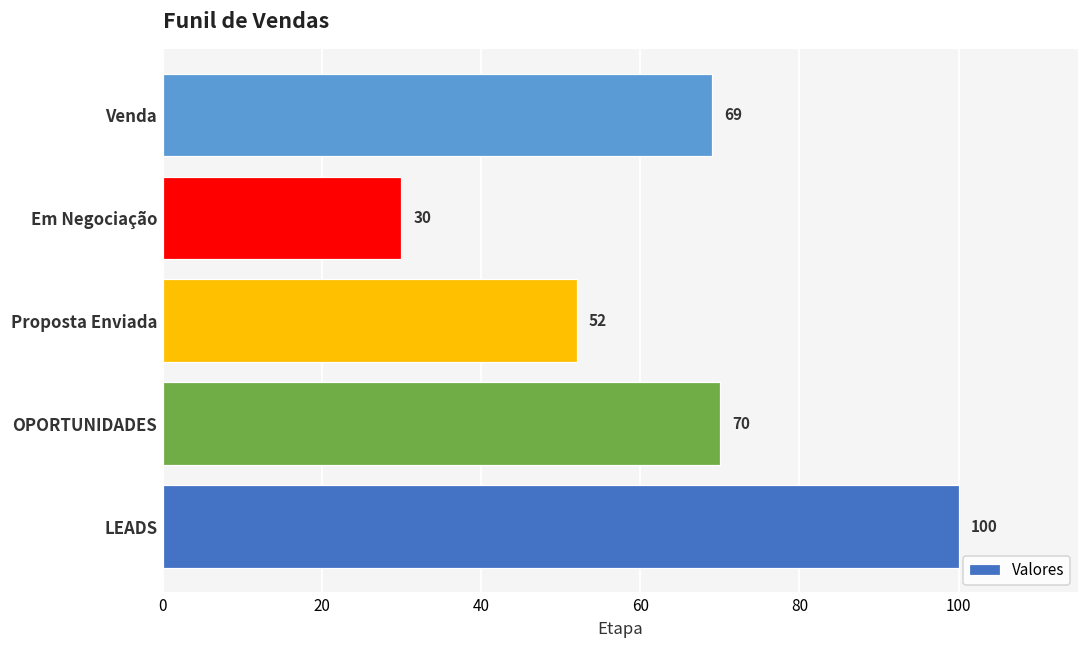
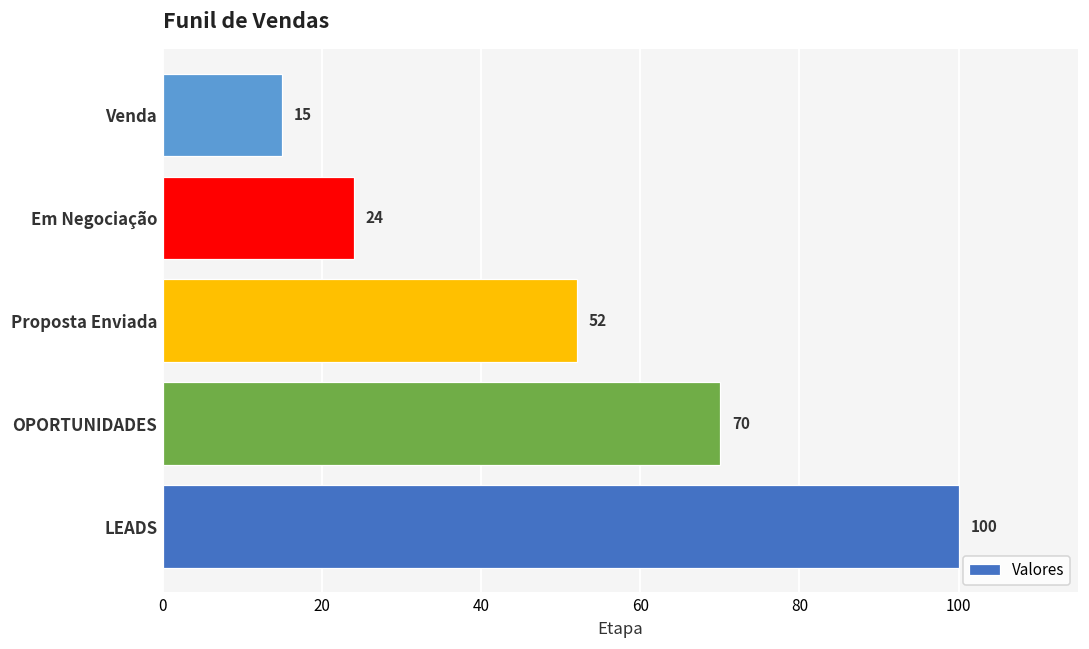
  {
-   "Venda": 69,
-   "Em Negociação": 30,
+   "Venda": 15,
+   "Em Negociação": 24,
    "Proposta Enviada": 52,
    "OPORTUNIDADES": 70,
    "LEADS": 100
  }
